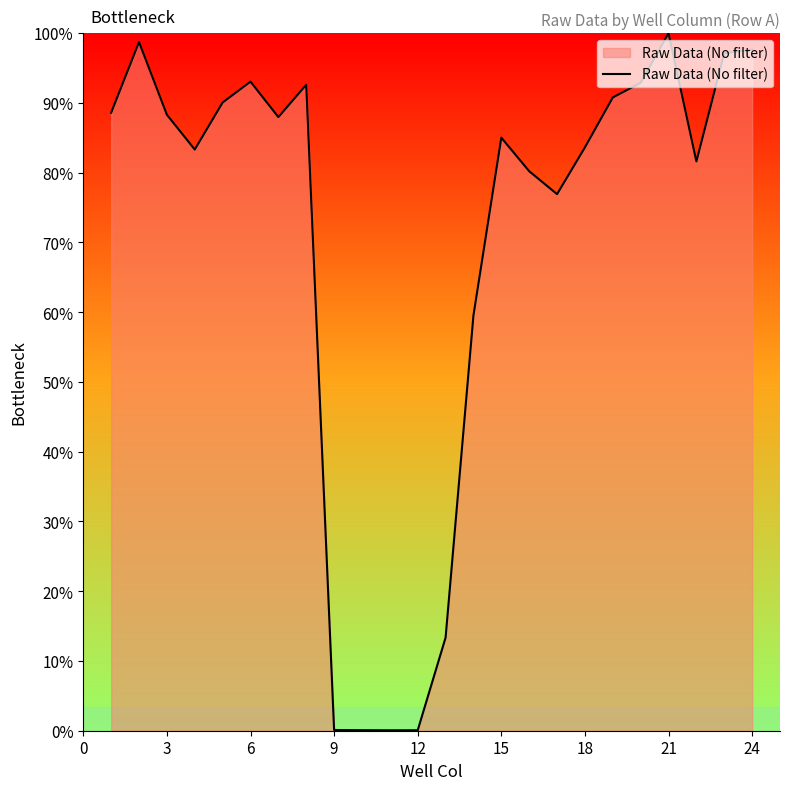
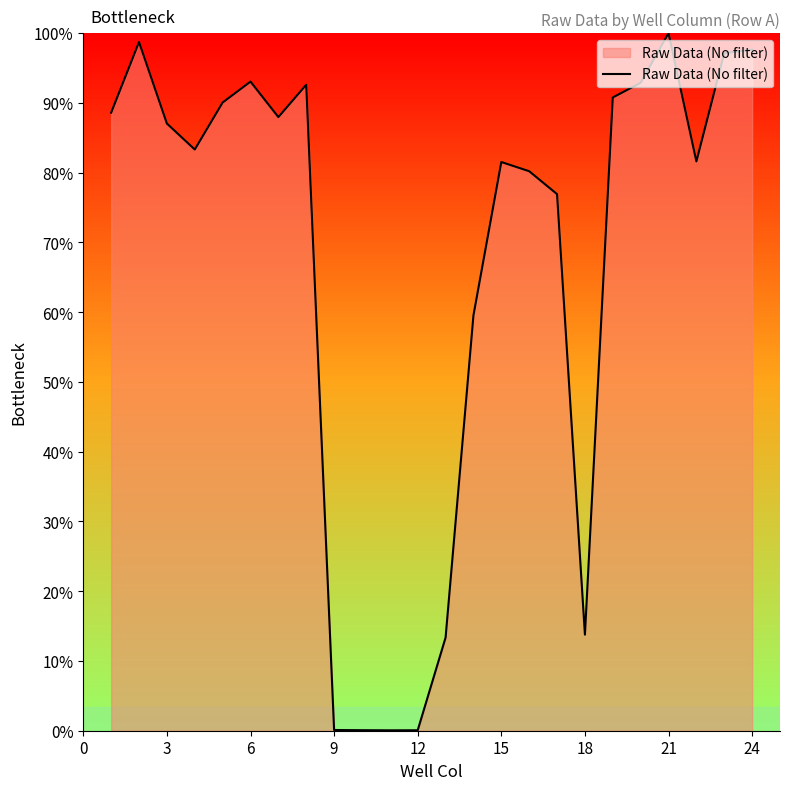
  {
-   "3": "88%",
+   "3": "87%",
    "6": "93%",
-   "15": "85%",
-   "18": "84%",
+   "15": "82%",
+   "18": "14%",
    "21": "100%"
  }
